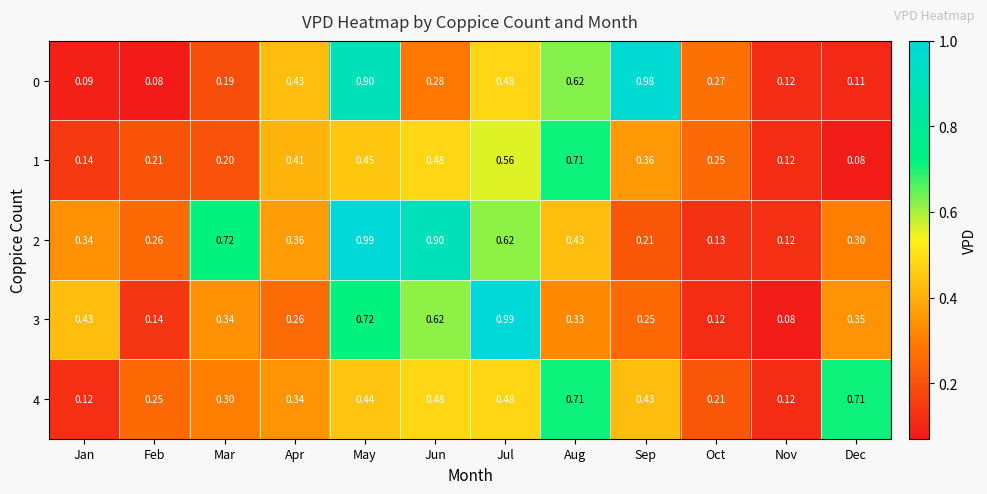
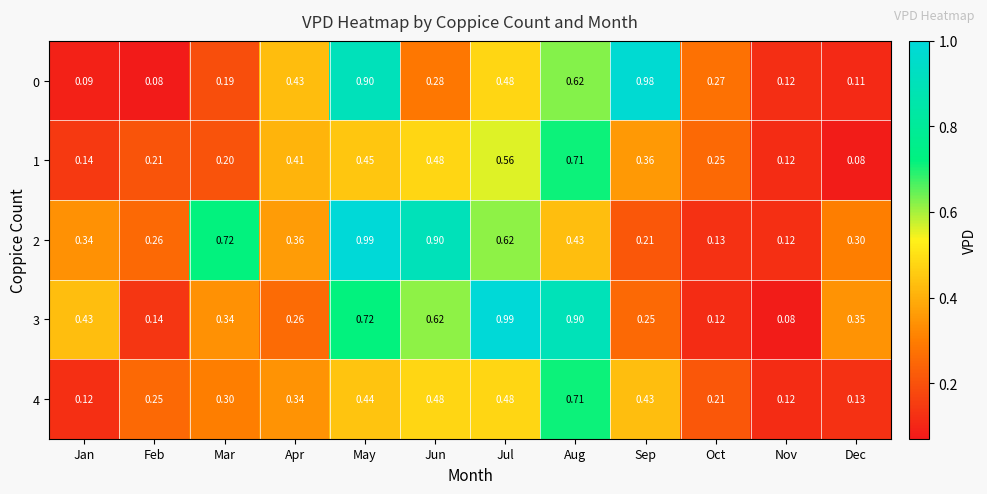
  {
    "0": {
      "Jan": 0.09,
      "Feb": 0.08,
      "Mar": 0.19,
      "Apr": 0.43,
      "May": 0.90,
      "Jun": 0.28,
      "Jul": 0.48,
      "Aug": 0.62,
      "Sep": 0.98,
      "Oct": 0.27,
      "Nov": 0.12,
      "Dec": 0.11
    },
    "1": {
      "Jan": 0.14,
      "Feb": 0.21,
      "Mar": 0.20,
      "Apr": 0.41,
      "May": 0.45,
      "Jun": 0.48,
      "Jul": 0.56,
      "Aug": 0.71,
      "Sep": 0.36,
      "Oct": 0.25,
      "Nov": 0.12,
      "Dec": 0.08
    },
    "2": {
      "Jan": 0.34,
      "Feb": 0.26,
      "Mar": 0.72,
      "Apr": 0.36,
      "May": 0.99,
      "Jun": 0.90,
      "Jul": 0.62,
      "Aug": 0.43,
      "Sep": 0.21,
      "Oct": 0.13,
      "Nov": 0.12,
      "Dec": 0.30
    },
    "3": {
      "Jan": 0.43,
      "Feb": 0.14,
      "Mar": 0.34,
      "Apr": 0.26,
      "May": 0.72,
      "Jun": 0.62,
      "Jul": 0.99,
-     "Aug": 0.33,
+     "Aug": 0.90,
      "Sep": 0.25,
      "Oct": 0.12,
      "Nov": 0.08,
      "Dec": 0.35
    },
    "4": {
      "Jan": 0.12,
      "Feb": 0.25,
      "Mar": 0.30,
      "Apr": 0.34,
      "May": 0.44,
      "Jun": 0.48,
      "Jul": 0.48,
      "Aug": 0.71,
      "Sep": 0.43,
      "Oct": 0.21,
      "Nov": 0.12,
-     "Dec": 0.71
+     "Dec": 0.13
    }
  }
